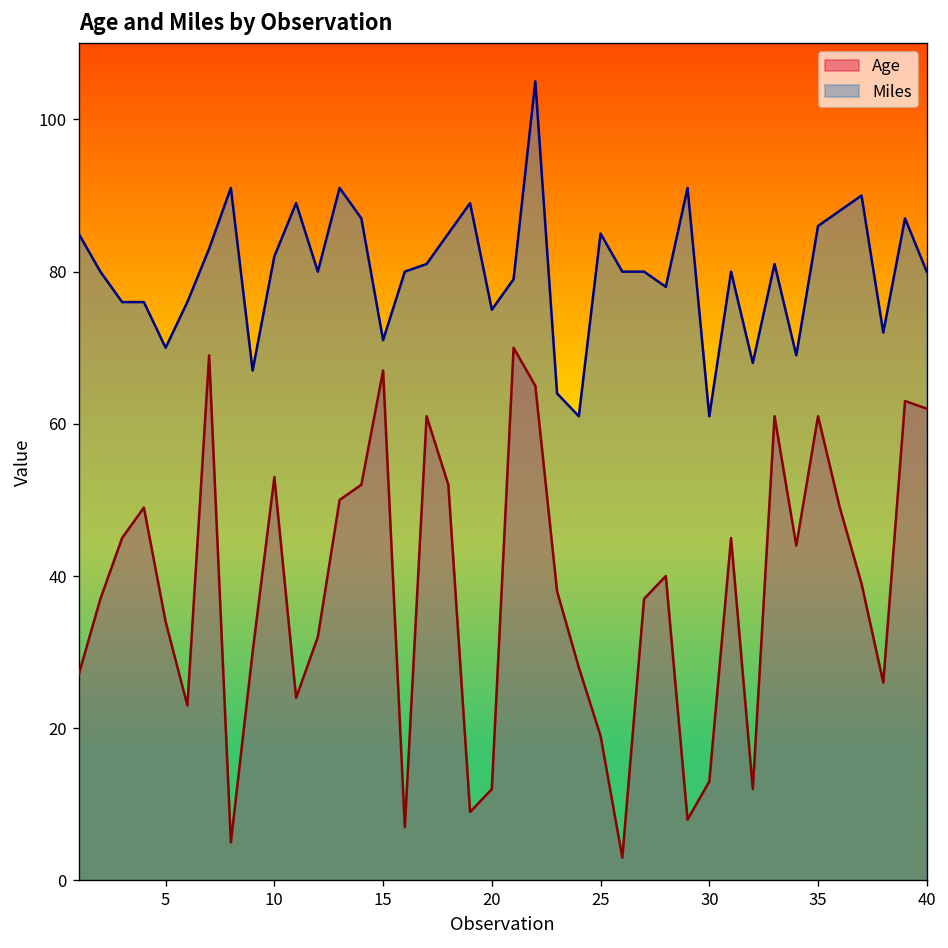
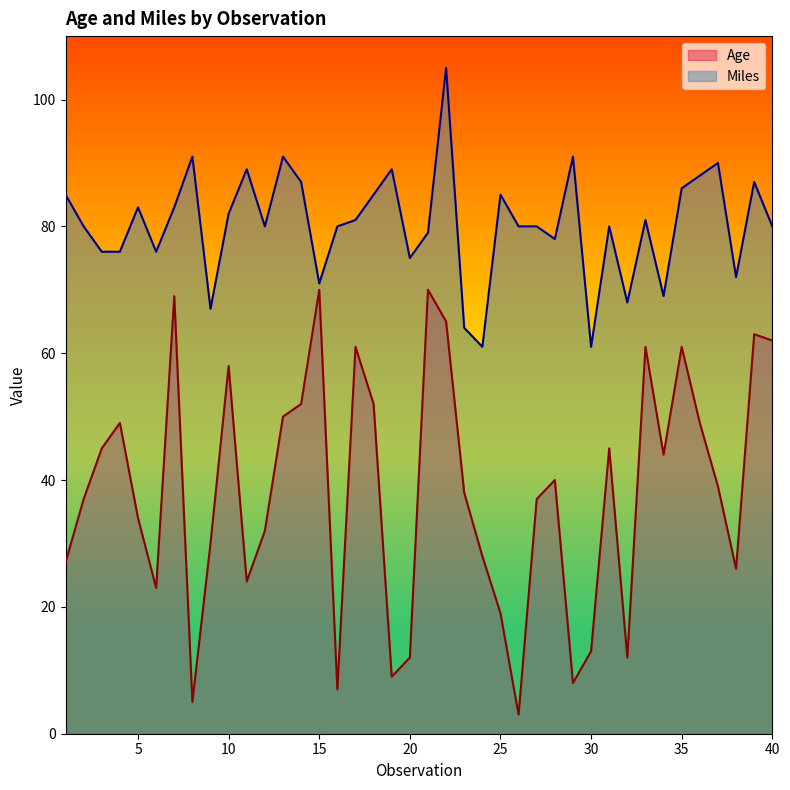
  {
    "Age": {
      "5": 34,
-     "10": 53,
-     "15": 67,
+     "10": 58,
+     "15": 70,
      "20": 12,
      "25": 19,
      "30": 13,
      "35": 61,
      "40": 62
    },
    "Miles": {
-     "5": 70,
+     "5": 83,
      "10": 82,
      "15": 71,
      "20": 75,
      "25": 85,
      "30": 61,
      "35": 86,
      "40": 80
    }
  }
